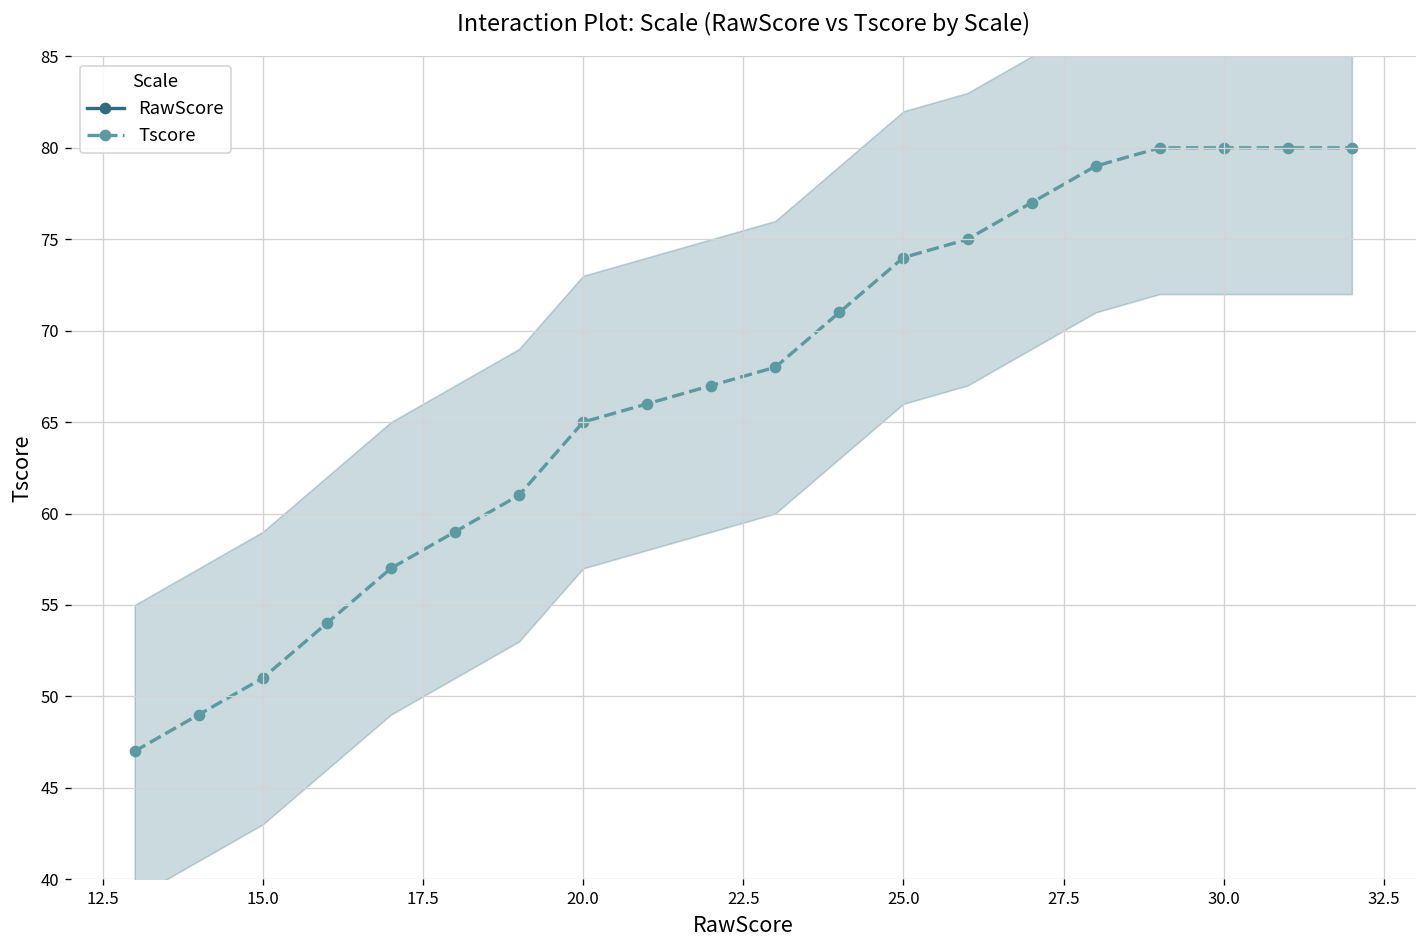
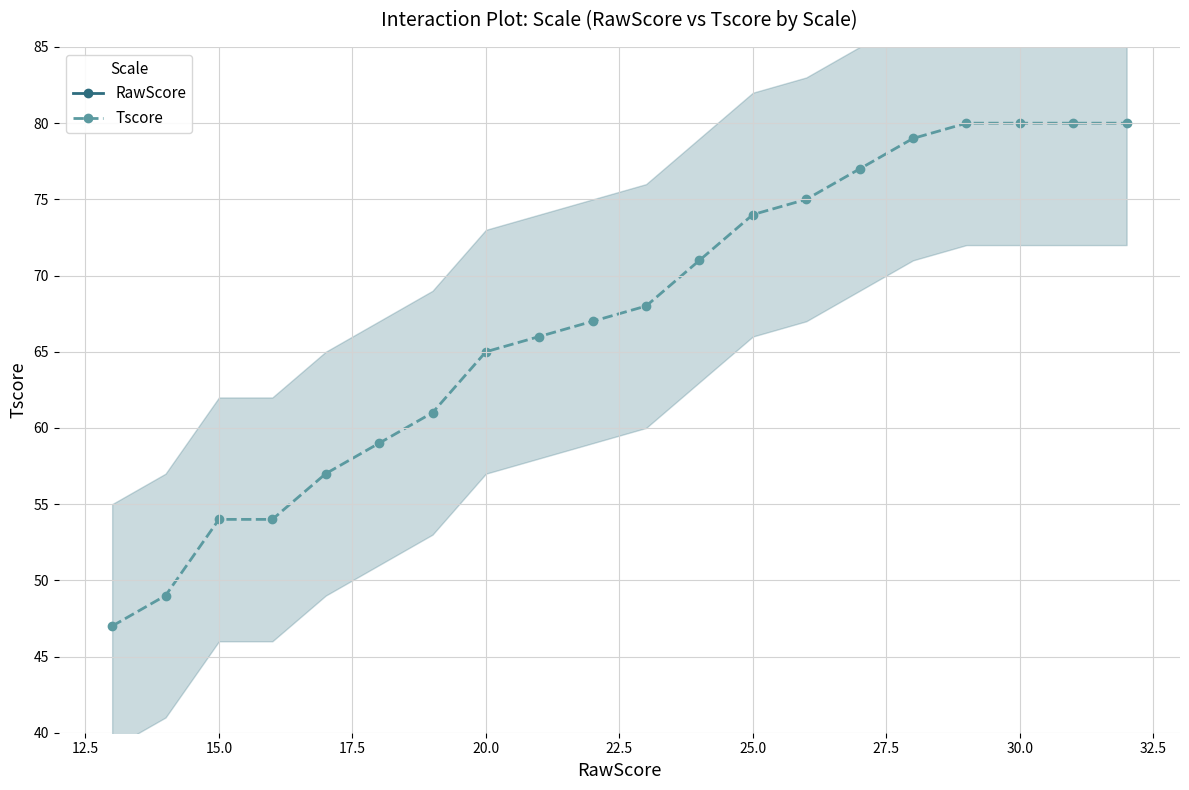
  {
    "Tscore": {
-     "15.0": 51,
+     "15.0": 54,
      "20.0": 65,
      "25.0": 74,
      "30.0": 80
    }
  }
